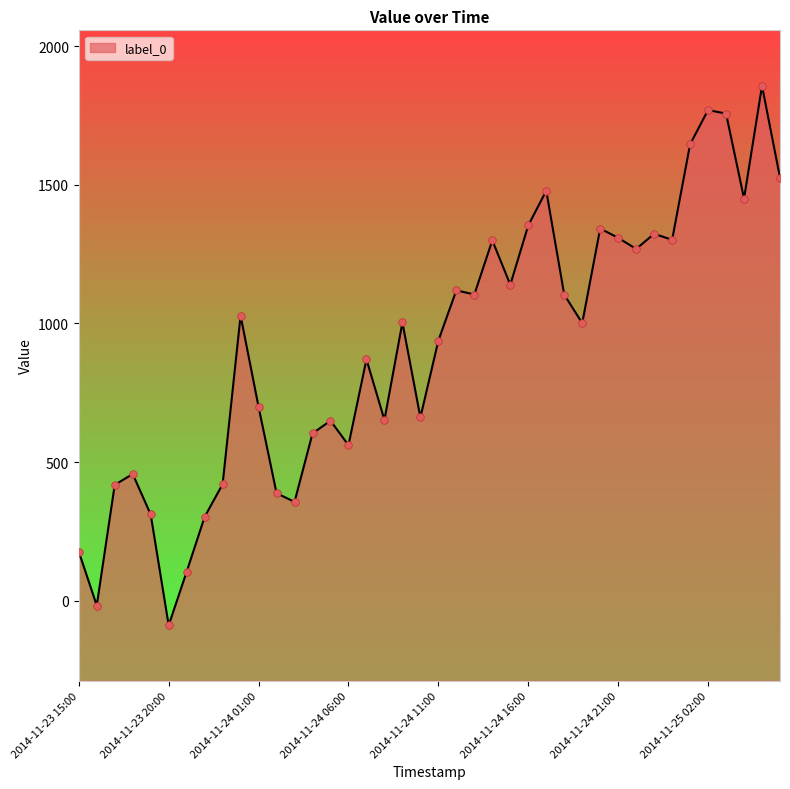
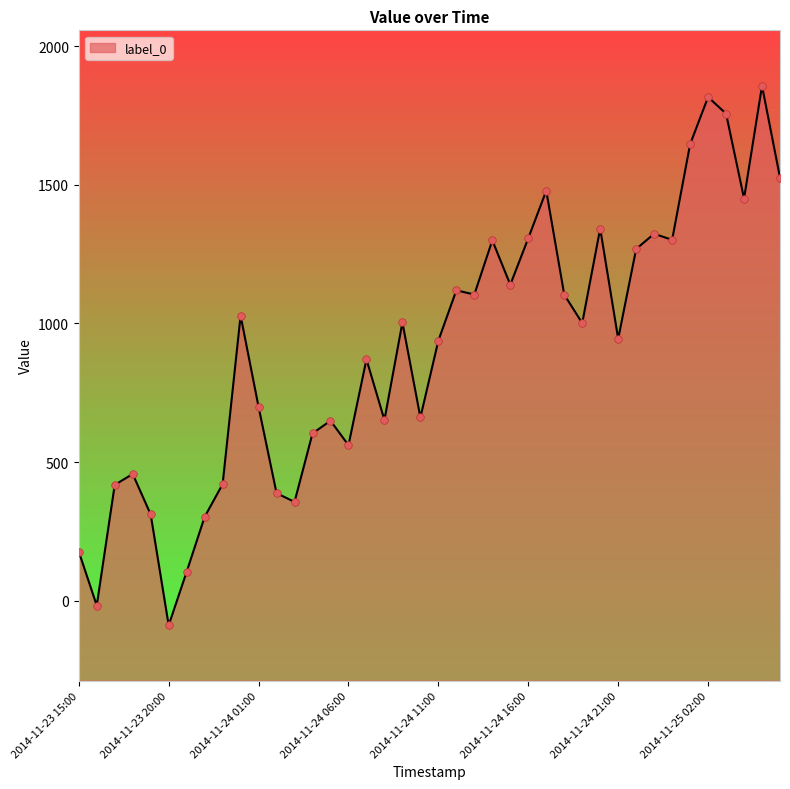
  {
    "2014-11-23 15:00": 180,
    "2014-11-23 20:00": -90,
    "2014-11-24 01:00": 700,
    "2014-11-24 06:00": 560,
    "2014-11-24 11:00": 940,
-   "2014-11-24 16:00": 1350,
-   "2014-11-24 21:00": 1310,
-   "2014-11-25 02:00": 1770
+   "2014-11-24 16:00": 1310,
+   "2014-11-24 21:00": 940,
+   "2014-11-25 02:00": 1820
  }
